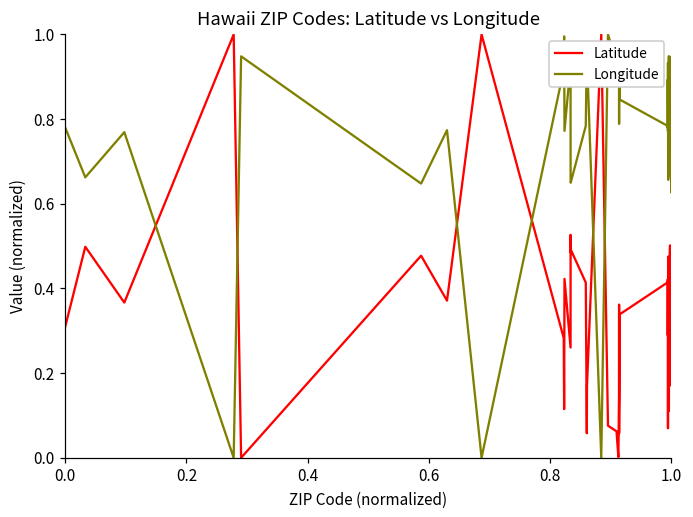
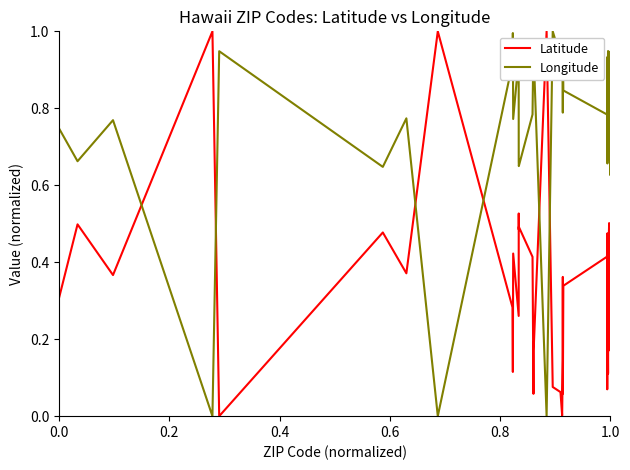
  {
    "Latitude": {
      "0.0": 0.31,
      "1.0": 0.33
    },
    "Longitude": {
-     "0.0": 0.78,
+     "0.0": 0.75,
      "1.0": 0.85
    }
  }
